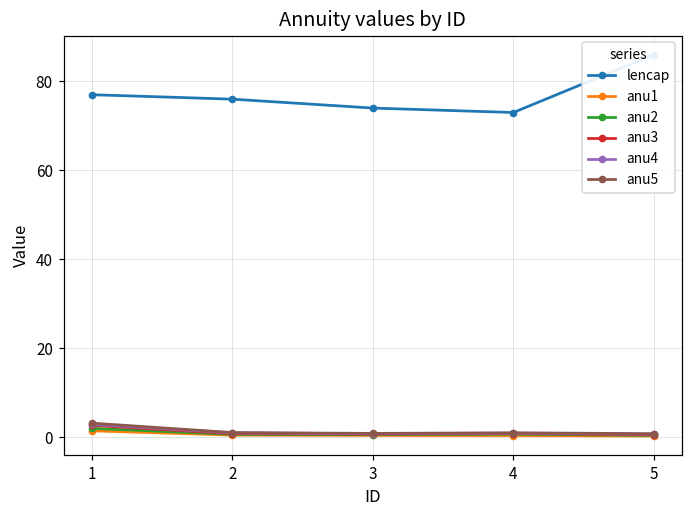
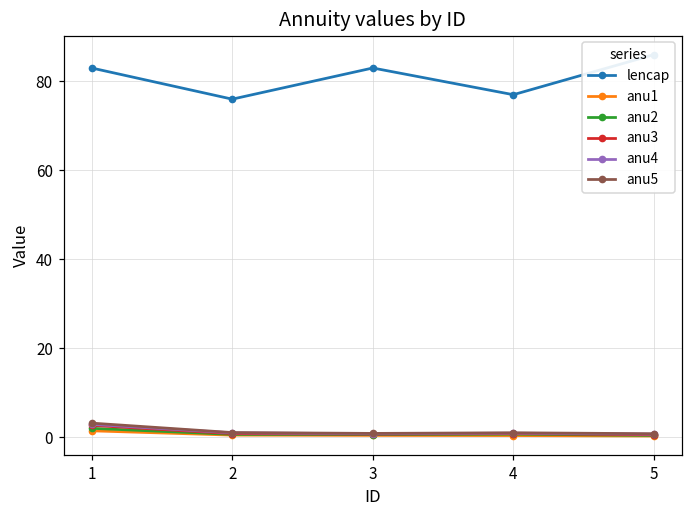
  {
    "lencap": {
-     "1": 77,
+     "1": 83,
      "2": 76,
-     "3": 74,
-     "4": 73
+     "3": 83,
+     "4": 77
    }
  }
